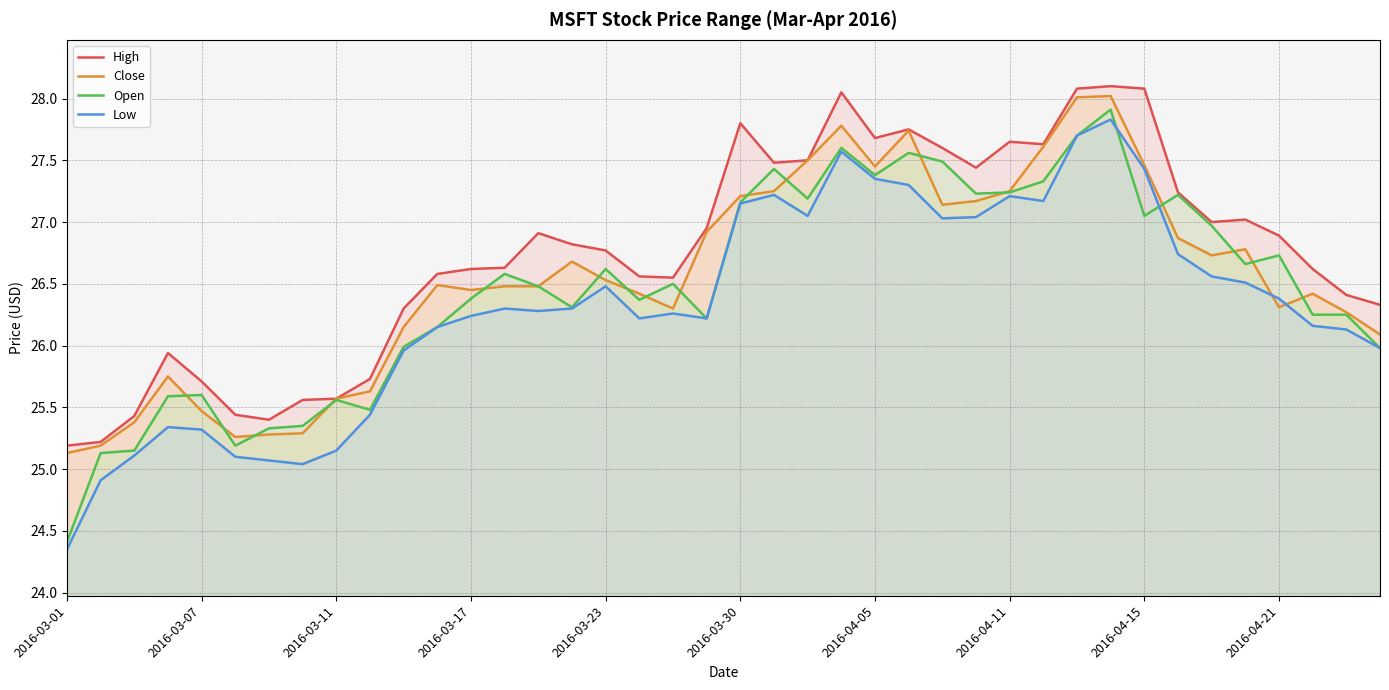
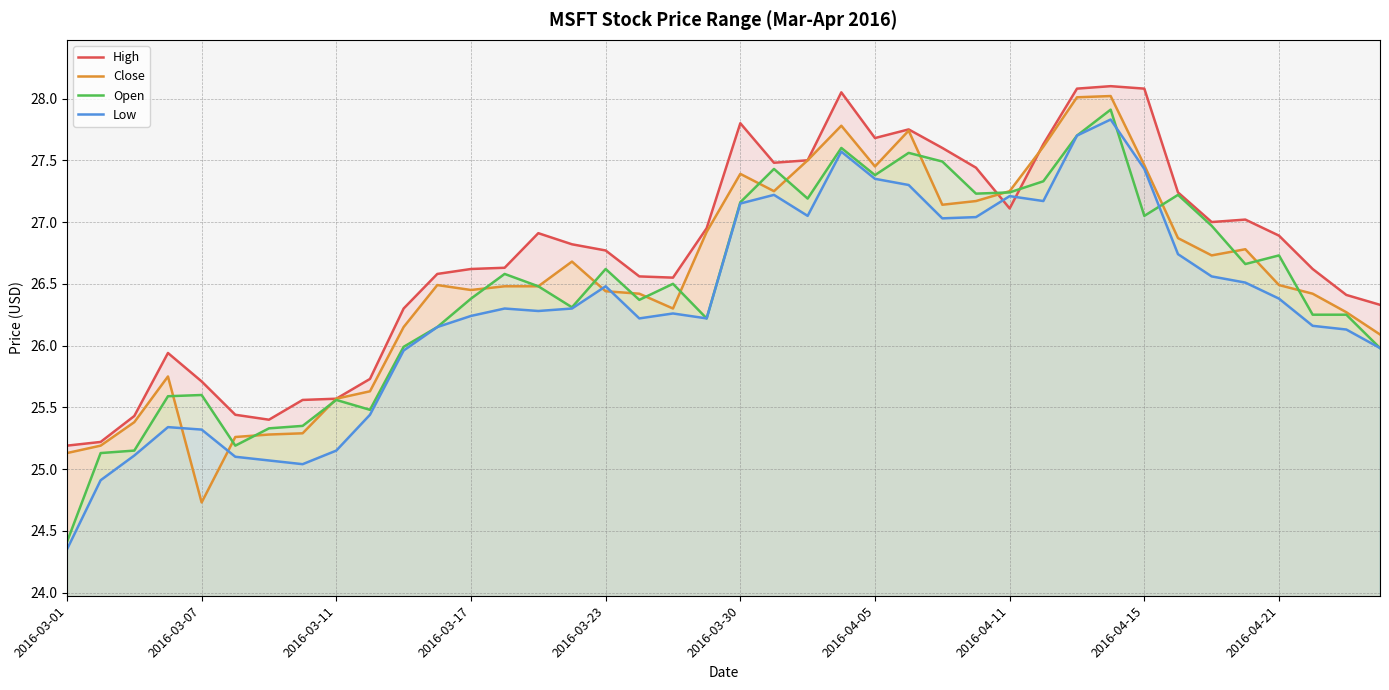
  {
    "High": {
      "2016-03-01": 25.19,
      "2016-03-07": 25.71,
      "2016-03-17": 26.62,
      "2016-03-23": 26.77,
      "2016-03-30": 27.80,
      "2016-04-05": 27.68,
-     "2016-04-11": 27.65,
+     "2016-04-11": 27.11,
      "2016-04-15": 28.08,
      "2016-04-21": 26.89
    },
    "Close": {
      "2016-03-01": 25.13,
-     "2016-03-07": 25.47,
+     "2016-03-07": 24.73,
      "2016-03-17": 26.45,
-     "2016-03-23": 26.53,
-     "2016-03-30": 27.21,
+     "2016-03-23": 26.44,
+     "2016-03-30": 27.39,
      "2016-04-05": 27.45,
      "2016-04-15": 27.46,
-     "2016-04-21": 26.31
+     "2016-04-21": 26.49
    },
    "Open": {
      "2016-03-01": 24.41,
      "2016-03-07": 25.60,
      "2016-03-17": 26.38,
      "2016-03-23": 26.62,
      "2016-04-05": 27.38,
      "2016-04-15": 27.05,
      "2016-04-21": 26.73
    },
    "Low": {
      "2016-03-01": 24.35,
      "2016-03-07": 25.32,
      "2016-03-11": 25.15,
      "2016-03-17": 26.24,
      "2016-03-23": 26.48,
      "2016-04-05": 27.35,
      "2016-04-11": 27.21,
      "2016-04-15": 27.43,
      "2016-04-21": 26.38
    }
  }
